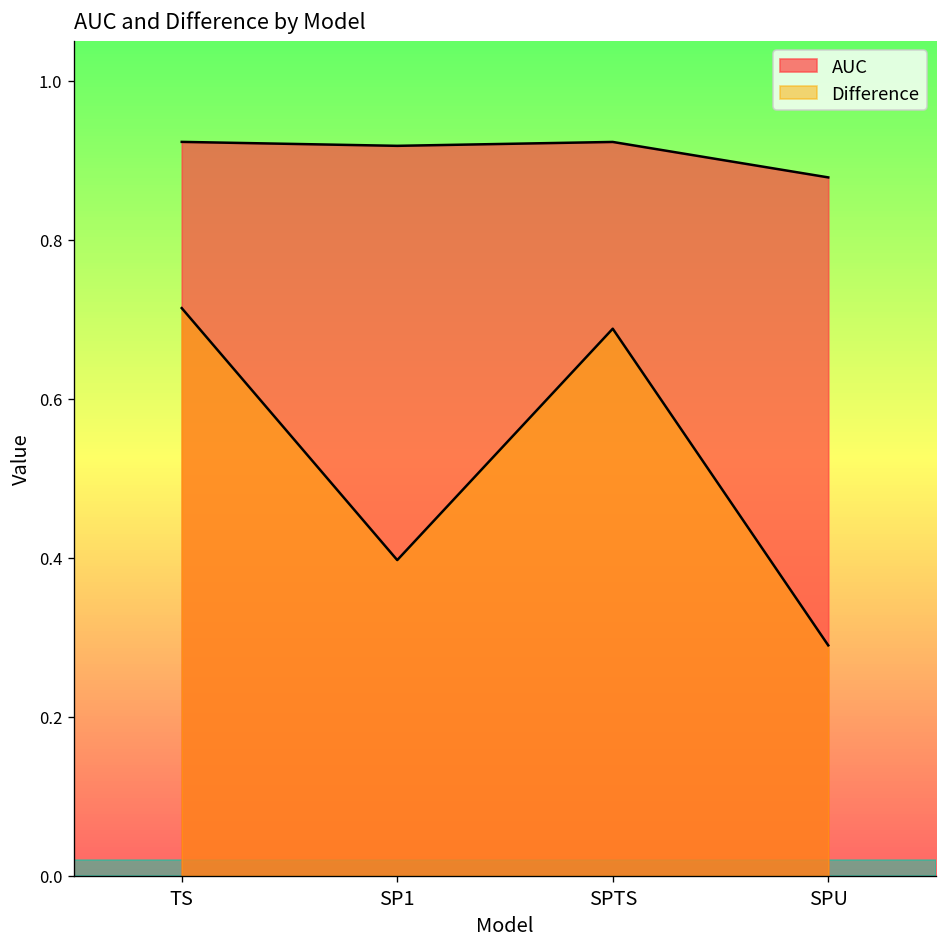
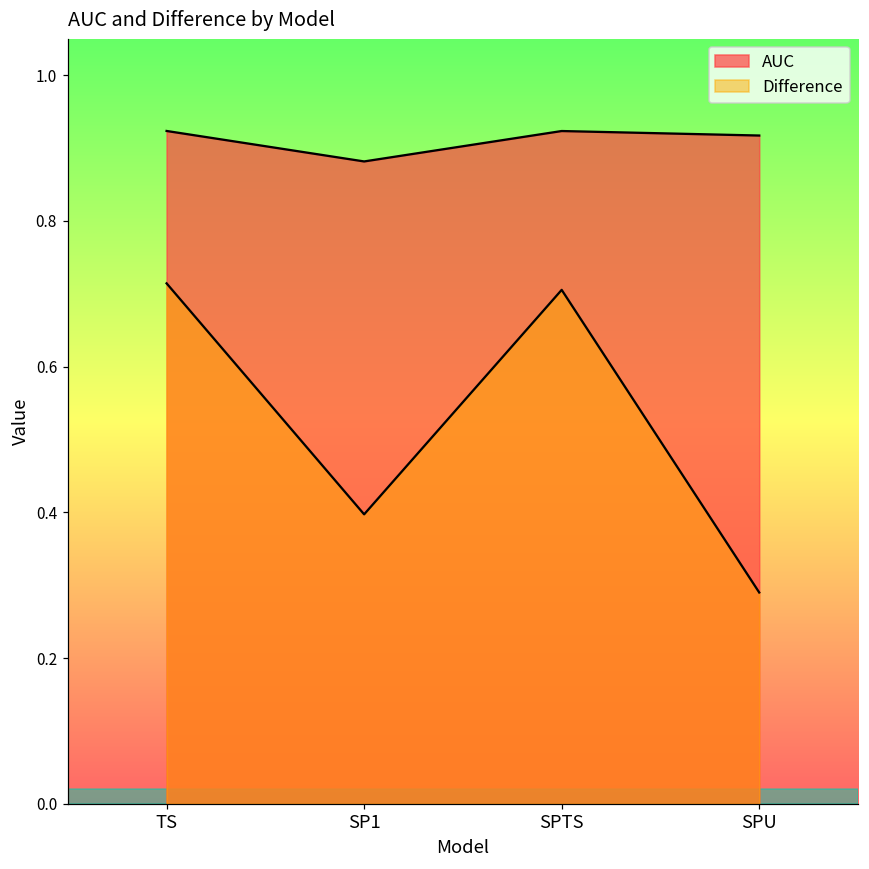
  {
    "AUC": {
      "TS": 0.92,
-     "SP1": 0.92,
+     "SP1": 0.88,
      "SPTS": 0.92,
-     "SPU": 0.88
+     "SPU": 0.92
    },
    "Difference": {
      "TS": 0.71,
      "SP1": 0.40,
-     "SPTS": 0.69,
+     "SPTS": 0.71,
      "SPU": 0.29
    }
  }
